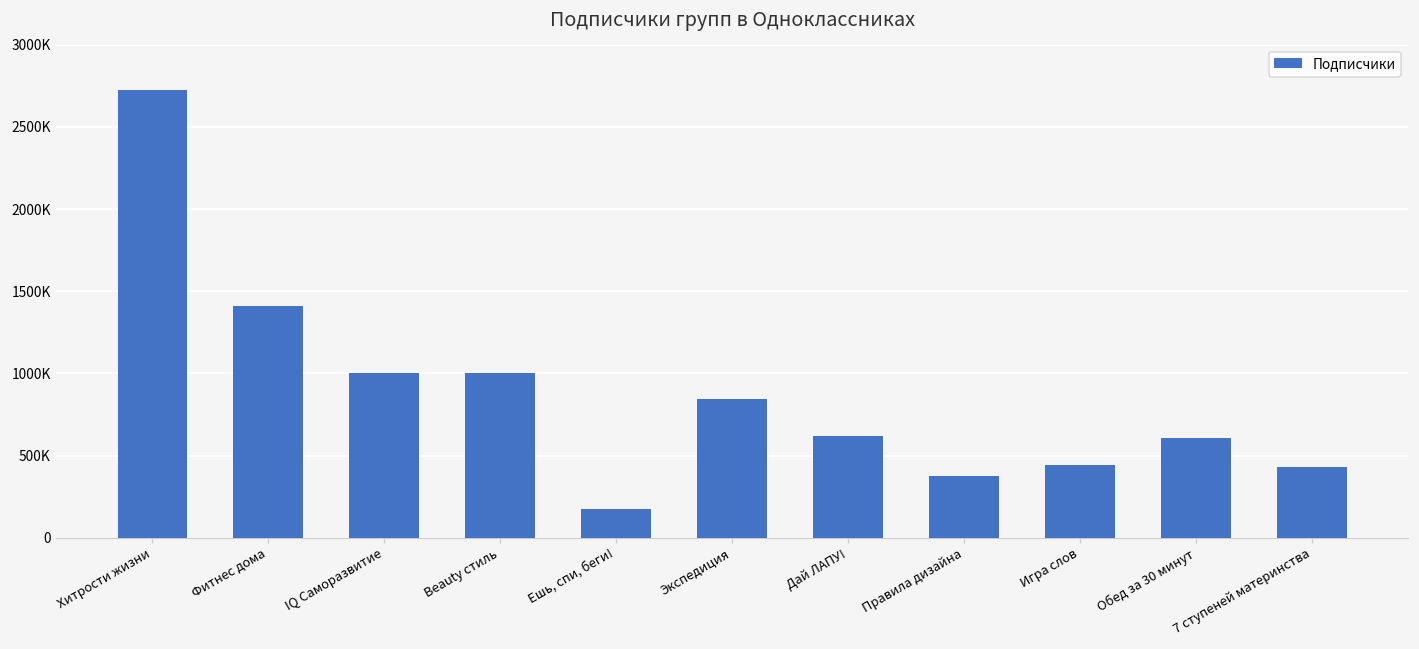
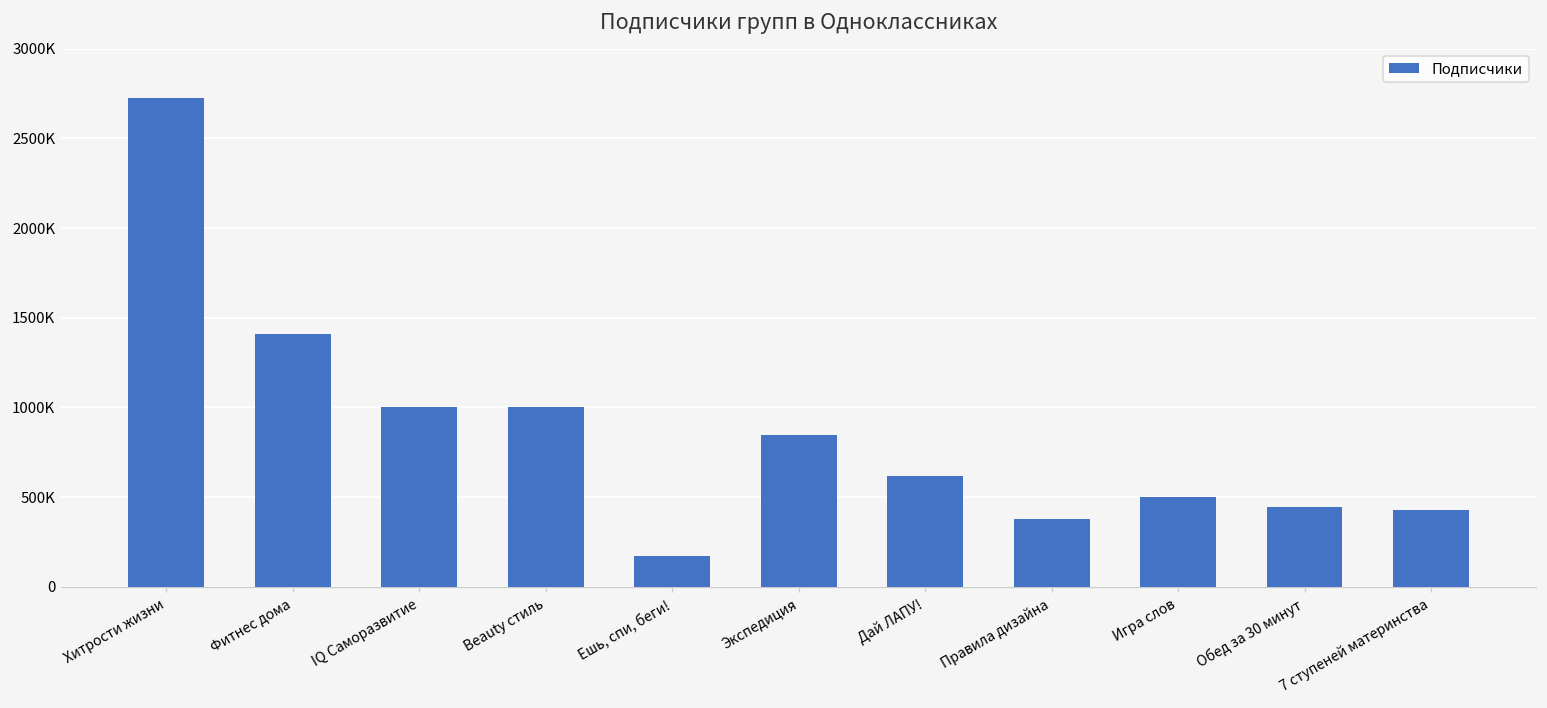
  {
    "Хитрости жизни": 2730000,
    "Фитнес дома": 1410000,
    "IQ Саморазвитие": 1000000,
    "Beauty стиль": 1000000,
    "Ешь, спи, беги!": 170000,
    "Экспедиция": 840000,
    "Дай ЛАПУ!": 620000,
    "Правила дизайна": 380000,
-   "Игра слов": 440000,
-   "Обед за 30 минут": 610000,
+   "Игра слов": 500000,
+   "Обед за 30 минут": 450000,
    "7 ступеней материнства": 430000
  }
